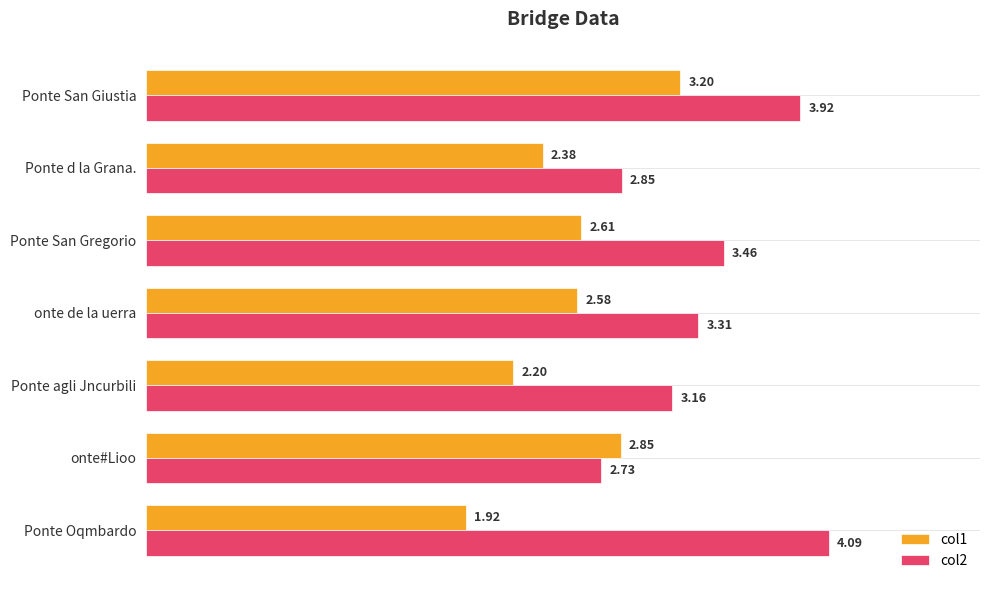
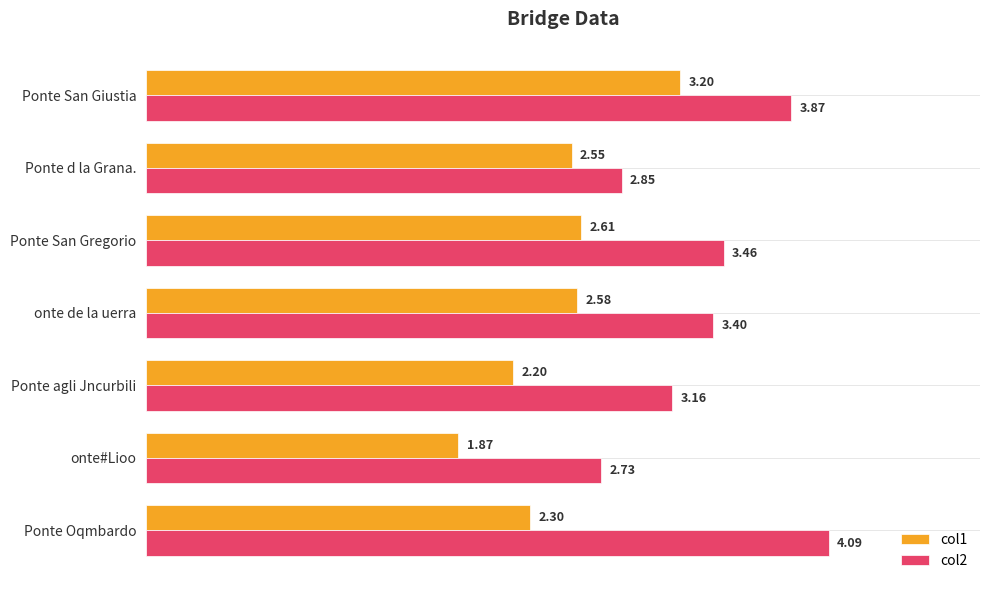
  {
    "col1": {
      "Ponte San Giustia": 3.20,
-     "Ponte d la Grana.": 2.38,
+     "Ponte d la Grana.": 2.55,
      "Ponte San Gregorio": 2.61,
      "onte de la uerra": 2.58,
      "Ponte agli Jncurbili": 2.20,
-     "onte#Lioo": 2.85,
-     "Ponte Oqmbardo": 1.92
+     "onte#Lioo": 1.87,
+     "Ponte Oqmbardo": 2.30
    },
    "col2": {
-     "Ponte San Giustia": 3.92,
+     "Ponte San Giustia": 3.87,
      "Ponte d la Grana.": 2.85,
      "Ponte San Gregorio": 3.46,
-     "onte de la uerra": 3.31,
+     "onte de la uerra": 3.40,
      "Ponte agli Jncurbili": 3.16,
      "onte#Lioo": 2.73,
      "Ponte Oqmbardo": 4.09
    }
  }
